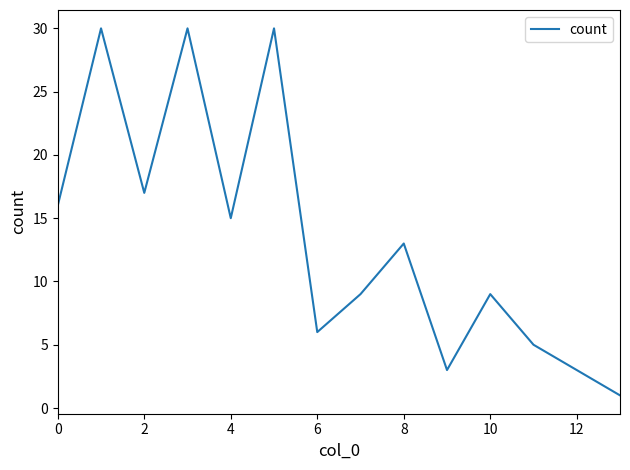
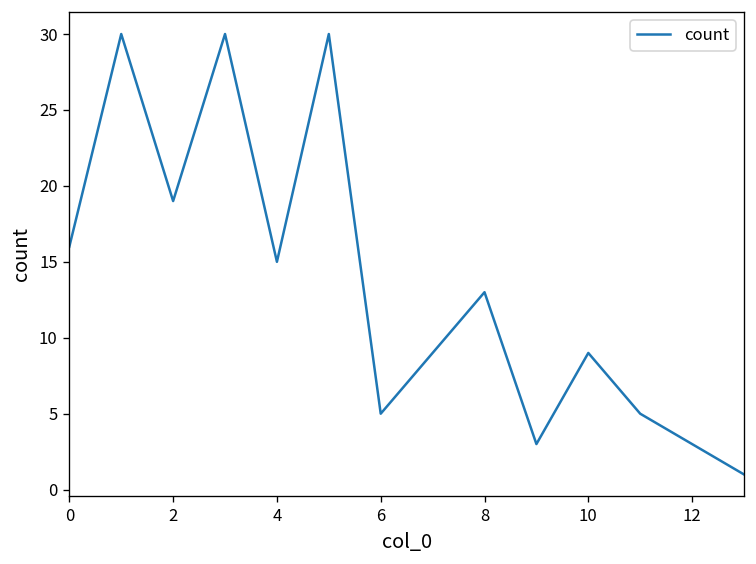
  {
    "0": 16,
-   "2": 17,
+   "2": 19,
    "4": 15,
-   "6": 6,
+   "6": 5,
    "8": 13,
    "10": 9,
    "12": 3
  }
